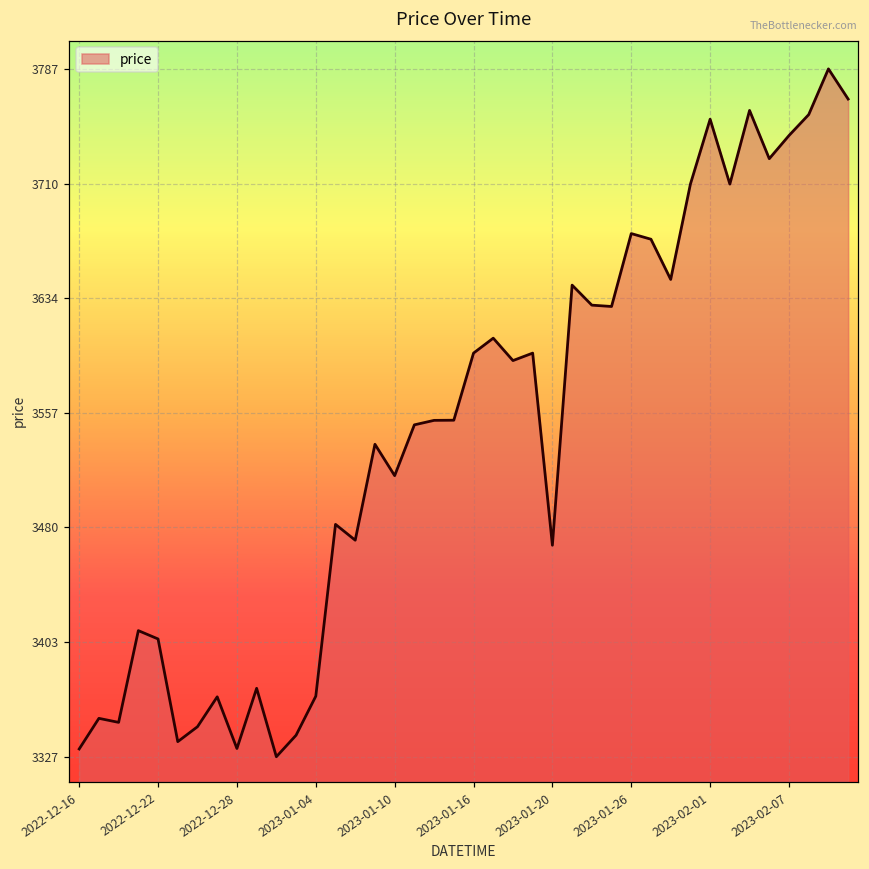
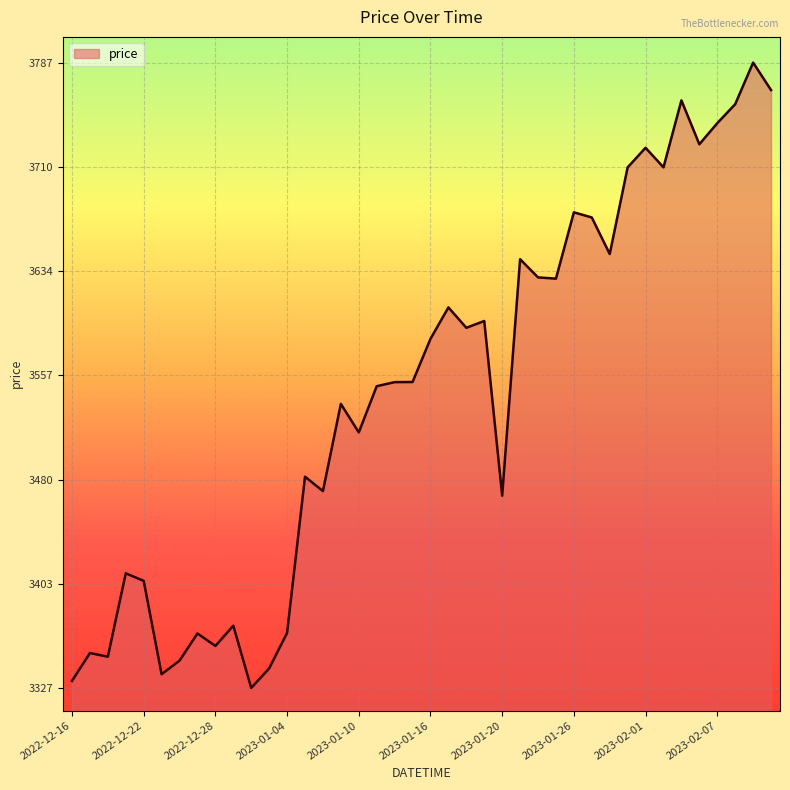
  {
    "2022-12-16": 3332,
    "2022-12-22": 3406,
-   "2022-12-28": 3332,
+   "2022-12-28": 3358,
    "2023-01-04": 3367,
    "2023-01-10": 3515,
-   "2023-01-16": 3597,
+   "2023-01-16": 3584,
    "2023-01-20": 3468,
    "2023-01-26": 3677,
-   "2023-02-01": 3753,
+   "2023-02-01": 3724,
    "2023-02-07": 3742
  }
